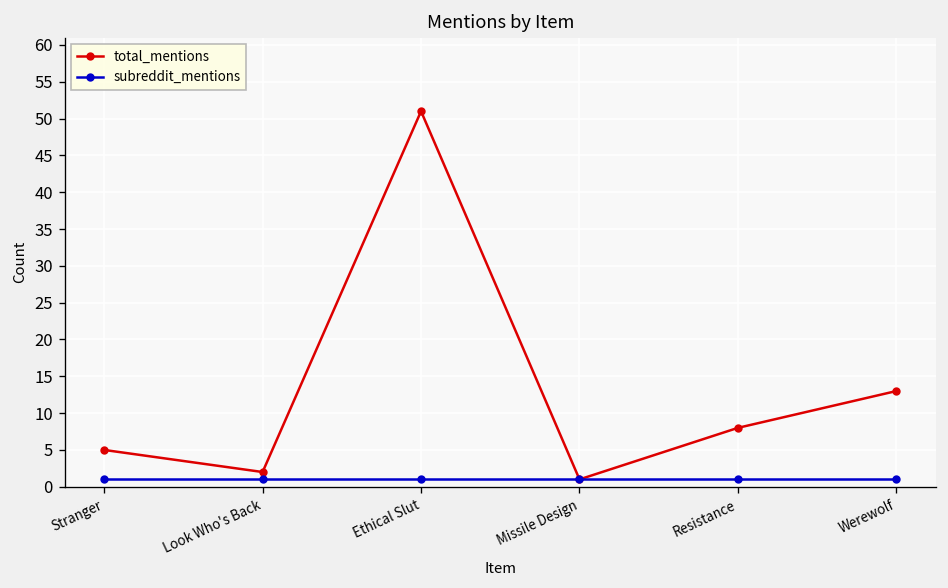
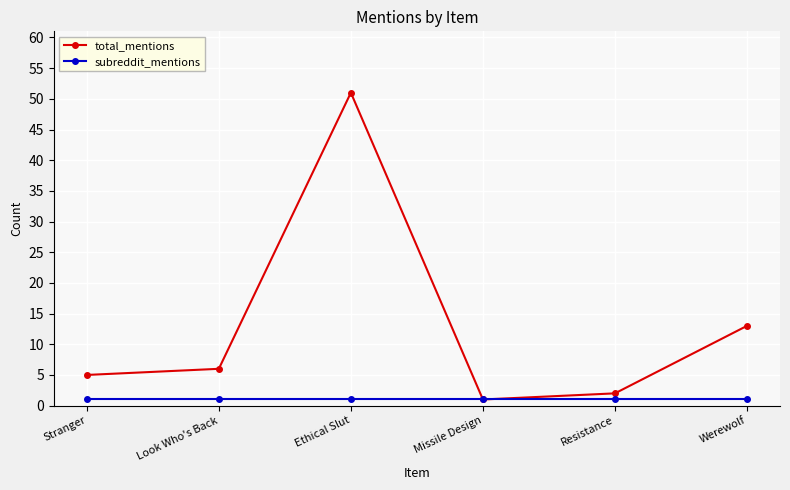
  {
    "total_mentions": {
      "Stranger": 5,
-     "Look Who's Back": 2,
+     "Look Who's Back": 6,
      "Ethical Slut": 51,
-     "Resistance": 8,
+     "Resistance": 2,
      "Werewolf": 13
    },
    "subreddit_mentions": {
      "Stranger": 1,
      "Look Who's Back": 1,
      "Ethical Slut": 1,
      "Resistance": 1,
      "Werewolf": 1
    }
  }
